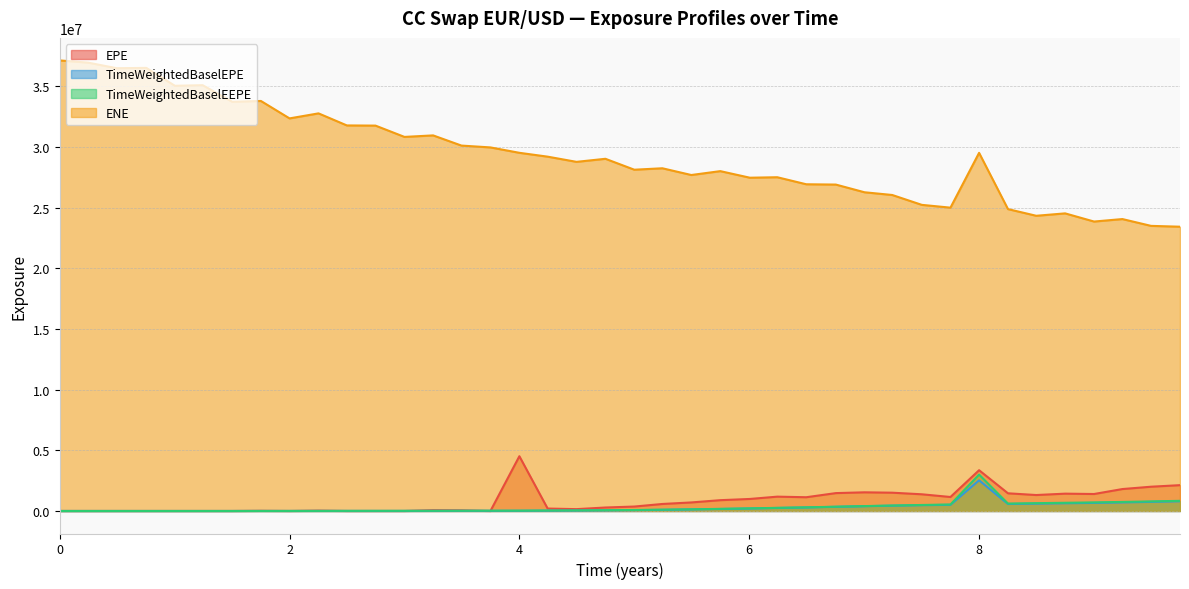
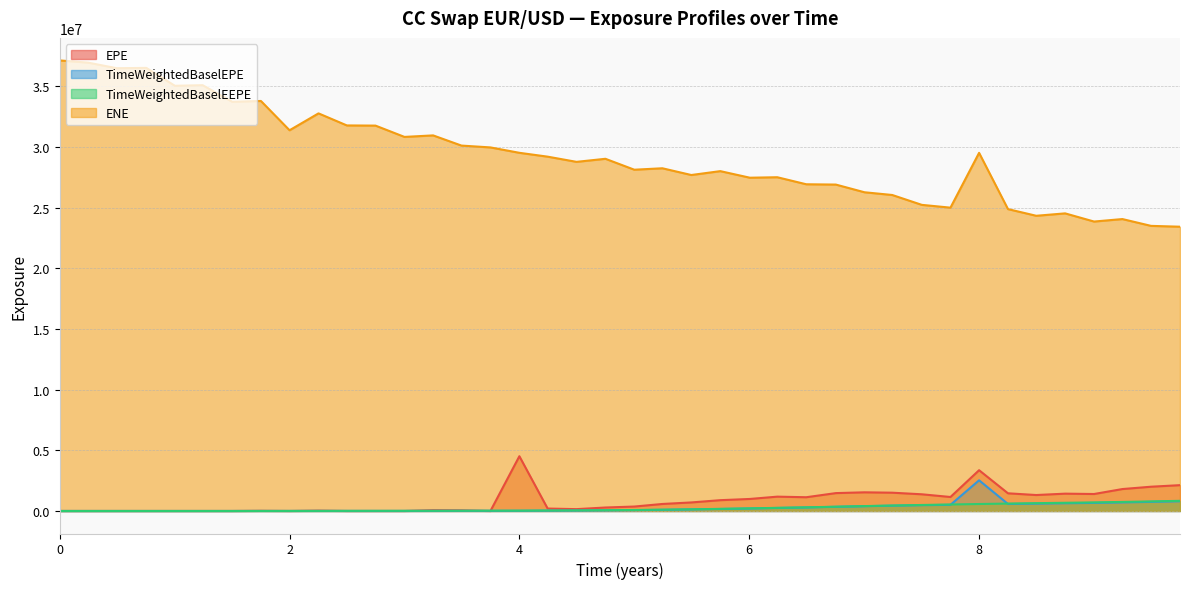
  {
    "EPE": {
      "4": 4500000,
      "8": 3400000
    },
    "TimeWeightedBaselEPE": {
      "8": 2500000
    },
    "TimeWeightedBaselEEPE": {
-     "8": 3000000
+     "8": 600000
    },
    "ENE": {
      "0": 37100000,
-     "2": 32300000,
+     "2": 31400000,
      "4": 29500000,
      "8": 29500000
    }
  }
